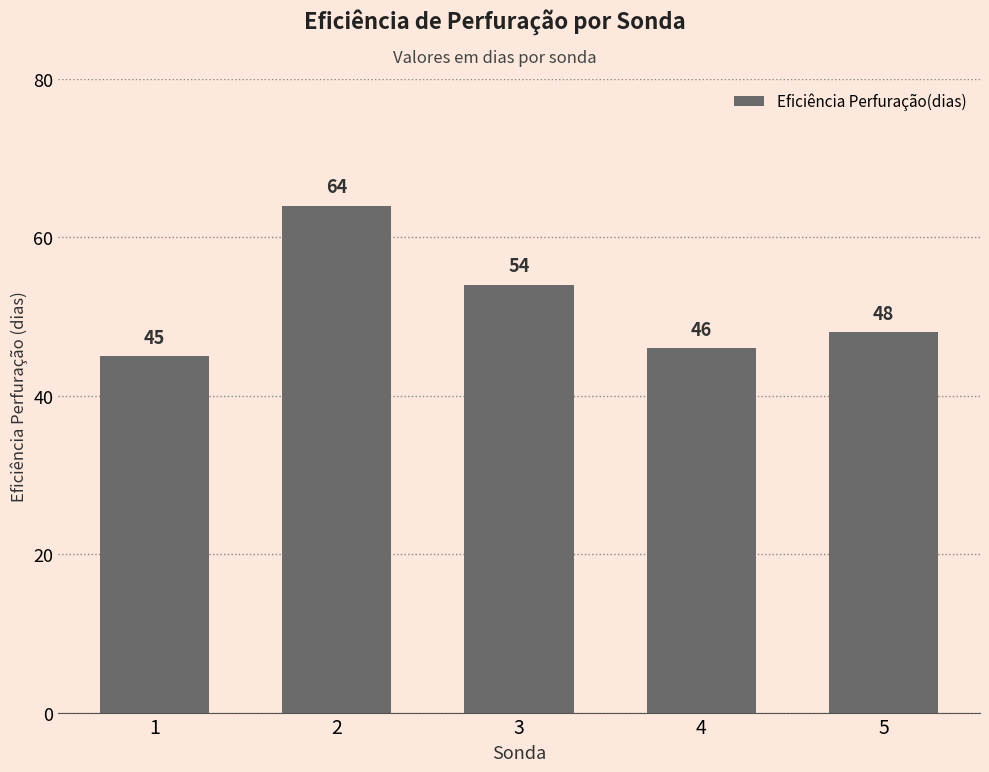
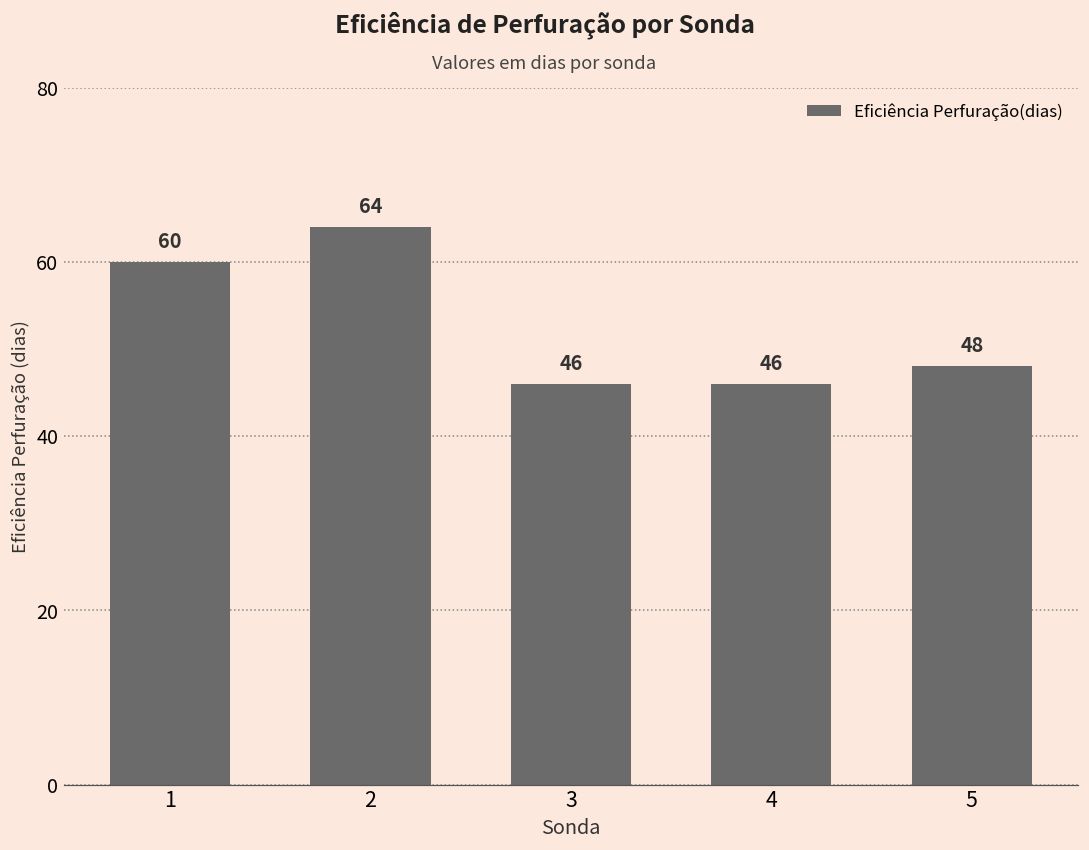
  {
-   "1": 45,
+   "1": 60,
    "2": 64,
-   "3": 54,
+   "3": 46,
    "4": 46,
    "5": 48
  }
